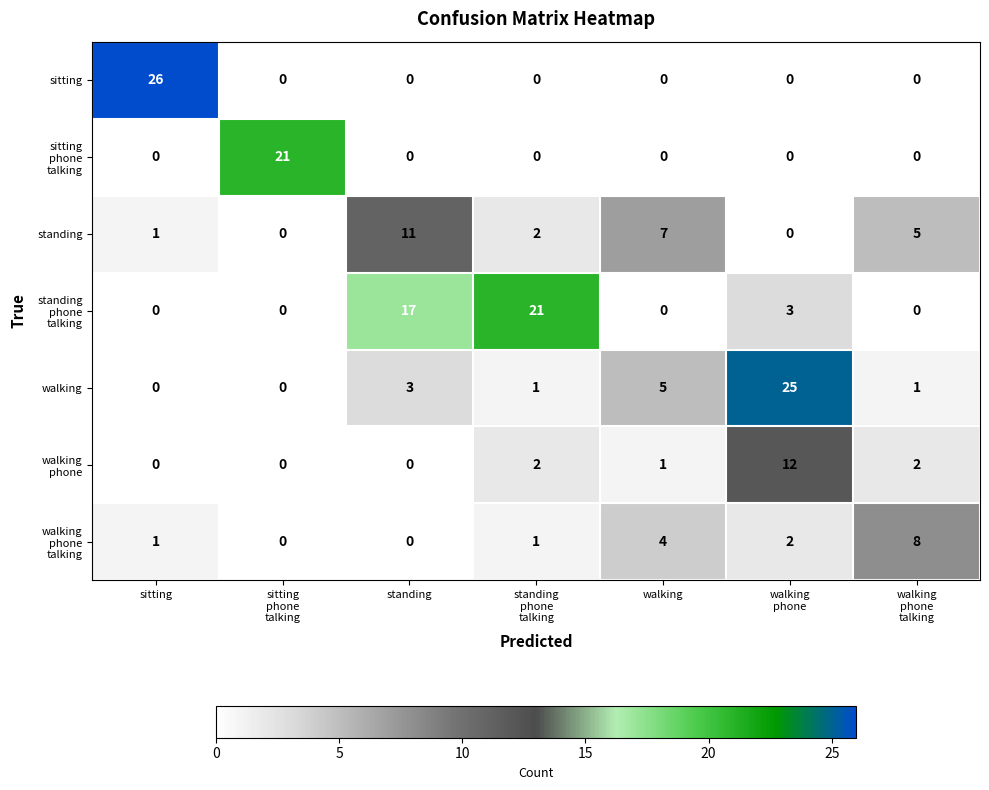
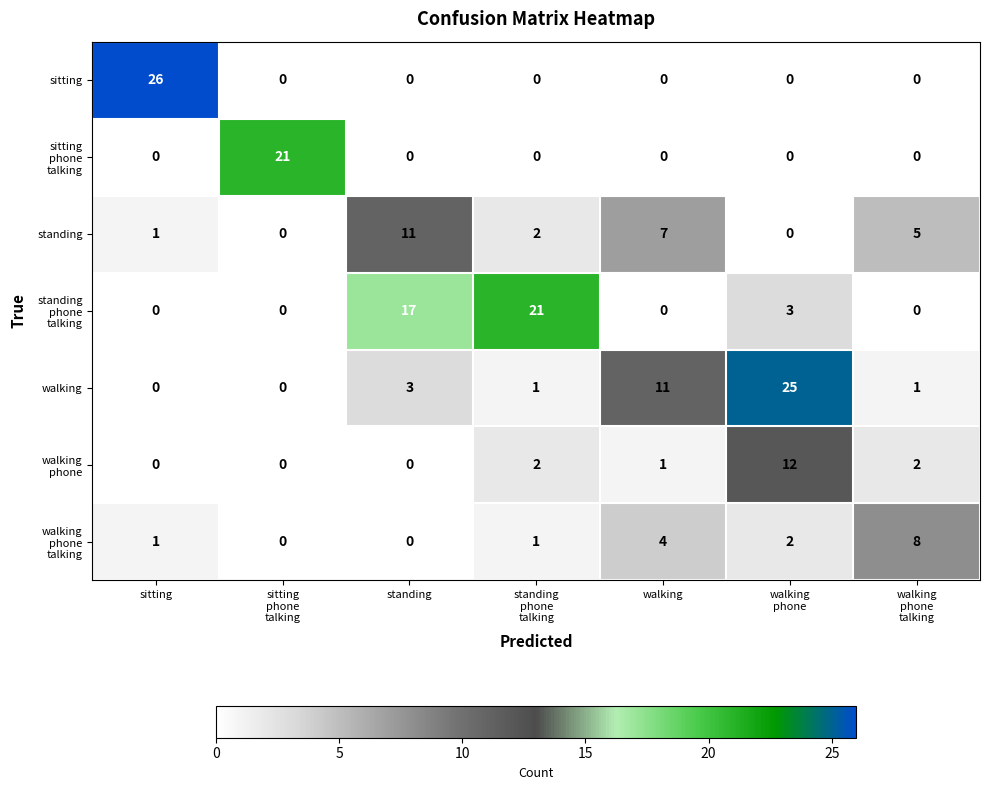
  {
    "sitting": {
      "sitting": 26,
      "sitting phone talking": 0,
      "standing": 0,
      "standing phone talking": 0,
      "walking": 0,
      "walking phone": 0,
      "walking phone talking": 0
    },
    "sitting phone talking": {
      "sitting": 0,
      "sitting phone talking": 21,
      "standing": 0,
      "standing phone talking": 0,
      "walking": 0,
      "walking phone": 0,
      "walking phone talking": 0
    },
    "standing": {
      "sitting": 1,
      "sitting phone talking": 0,
      "standing": 11,
      "standing phone talking": 2,
      "walking": 7,
      "walking phone": 0,
      "walking phone talking": 5
    },
    "standing phone talking": {
      "sitting": 0,
      "sitting phone talking": 0,
      "standing": 17,
      "standing phone talking": 21,
      "walking": 0,
      "walking phone": 3,
      "walking phone talking": 0
    },
    "walking": {
      "sitting": 0,
      "sitting phone talking": 0,
      "standing": 3,
      "standing phone talking": 1,
-     "walking": 5,
+     "walking": 11,
      "walking phone": 25,
      "walking phone talking": 1
    },
    "walking phone": {
      "sitting": 0,
      "sitting phone talking": 0,
      "standing": 0,
      "standing phone talking": 2,
      "walking": 1,
      "walking phone": 12,
      "walking phone talking": 2
    },
    "walking phone talking": {
      "sitting": 1,
      "sitting phone talking": 0,
      "standing": 0,
      "standing phone talking": 1,
      "walking": 4,
      "walking phone": 2,
      "walking phone talking": 8
    }
  }
